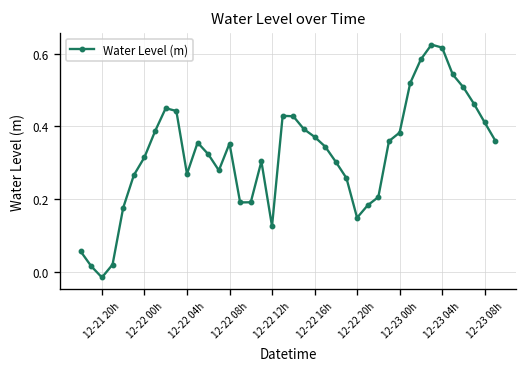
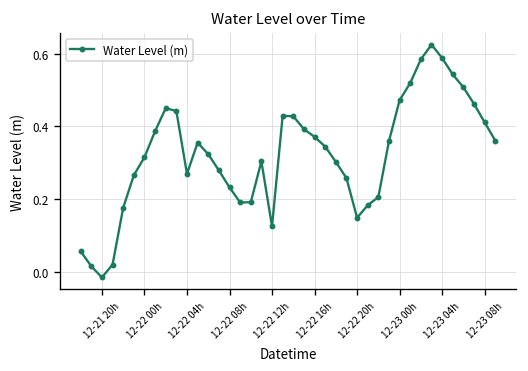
  {
    "12-21 20h": -0.02,
    "12-22 00h": 0.32,
    "12-22 04h": 0.27,
-   "12-22 08h": 0.35,
+   "12-22 08h": 0.23,
    "12-22 12h": 0.13,
    "12-22 16h": 0.37,
    "12-22 20h": 0.15,
-   "12-23 00h": 0.38,
-   "12-23 04h": 0.62,
+   "12-23 00h": 0.47,
+   "12-23 04h": 0.59,
    "12-23 08h": 0.41
  }
